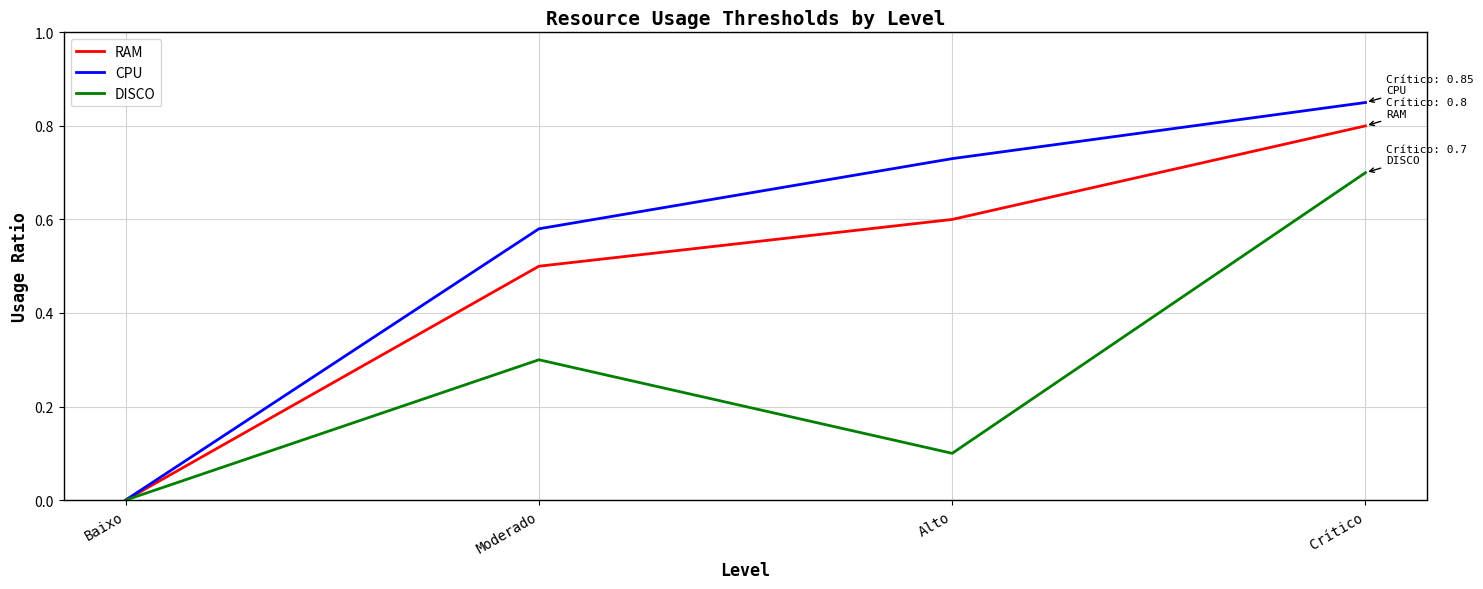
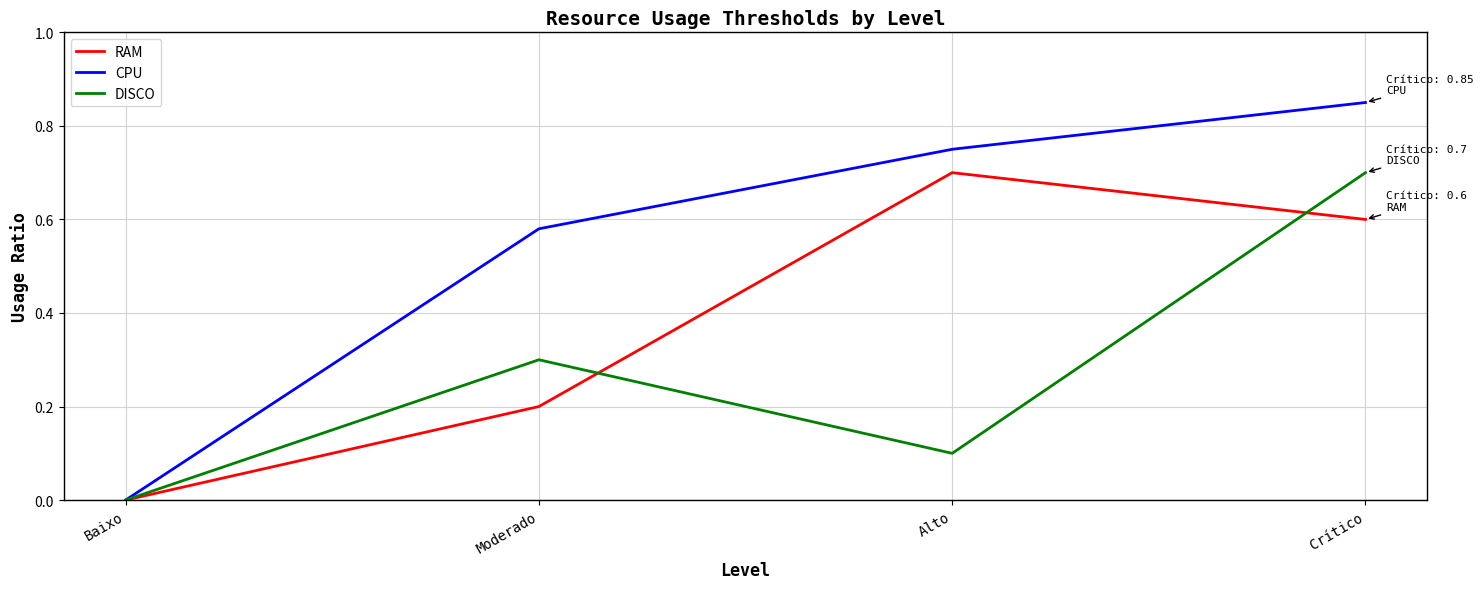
  {
    "RAM": {
-     "Moderado": 0.5,
-     "Alto": 0.6,
-     "Crítico": 0.8
+     "Moderado": 0.2,
+     "Alto": 0.7,
+     "Crítico": 0.6
    },
    "CPU": {
      "Moderado": 0.58,
-     "Alto": 0.73
+     "Alto": 0.75
    },
    "DISCO": {
      "Crítico": 0.7
    }
  }
